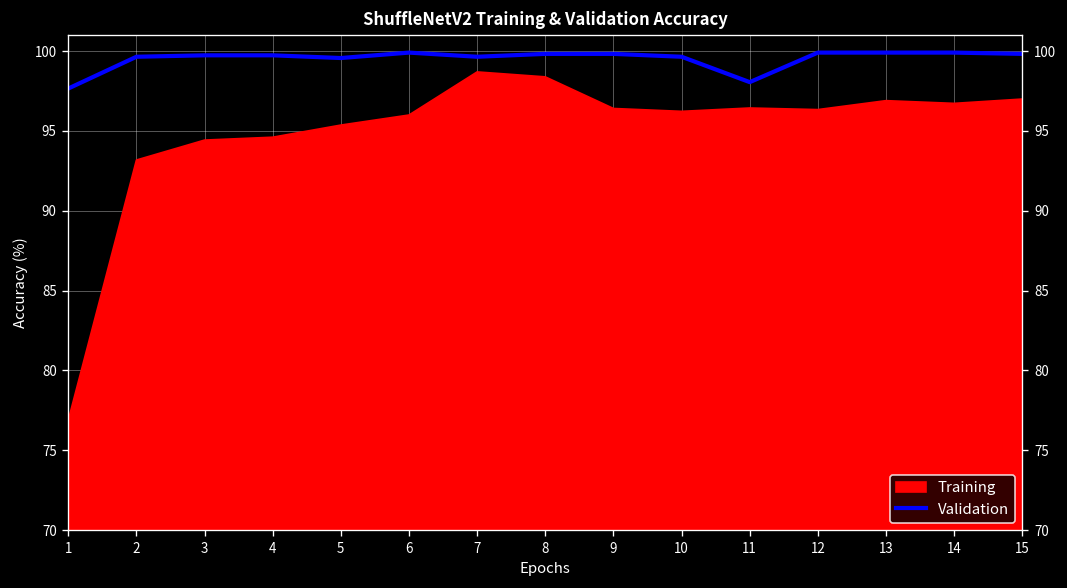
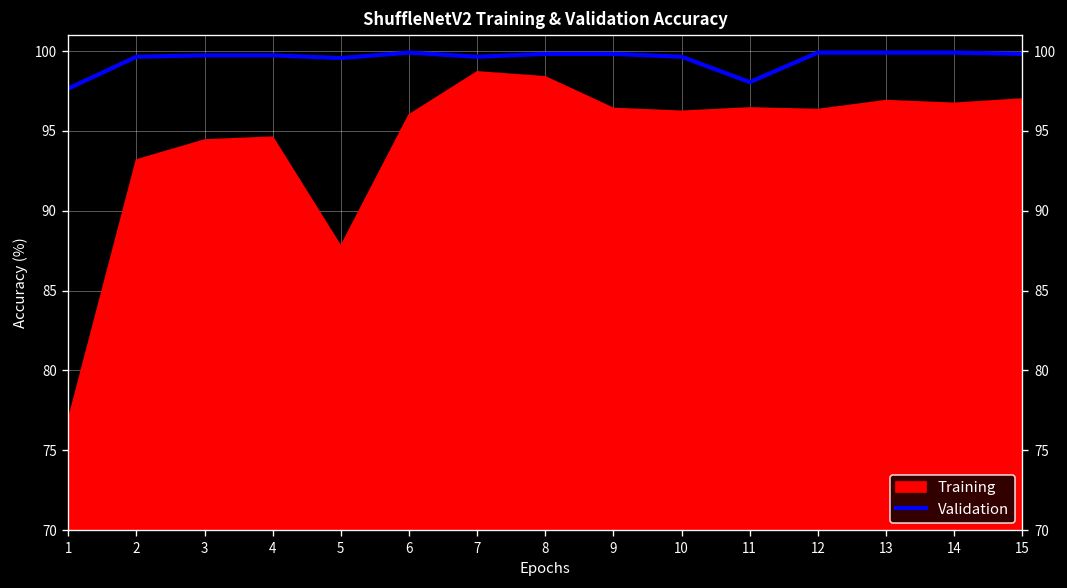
  {
    "Validation": {
      "1": 97.7,
      "2": 99.7,
      "3": 99.7,
      "4": 99.7,
      "5": 99.6,
      "6": 99.9,
      "7": 99.7,
      "8": 99.8,
      "9": 99.8,
      "10": 99.7,
      "11": 98.1,
      "12": 99.9,
      "13": 99.9,
      "14": 99.9,
      "15": 99.8
    },
    "Training": {
      "1": 76.9,
      "2": 93.2,
      "3": 94.4,
      "4": 94.6,
-     "5": 95.4,
+     "5": 87.8,
      "6": 96.0,
      "7": 98.7,
      "8": 98.4,
      "9": 96.4,
      "10": 96.2,
      "11": 96.4,
      "12": 96.3,
      "13": 96.9,
      "14": 96.7,
      "15": 97.0
    }
  }
